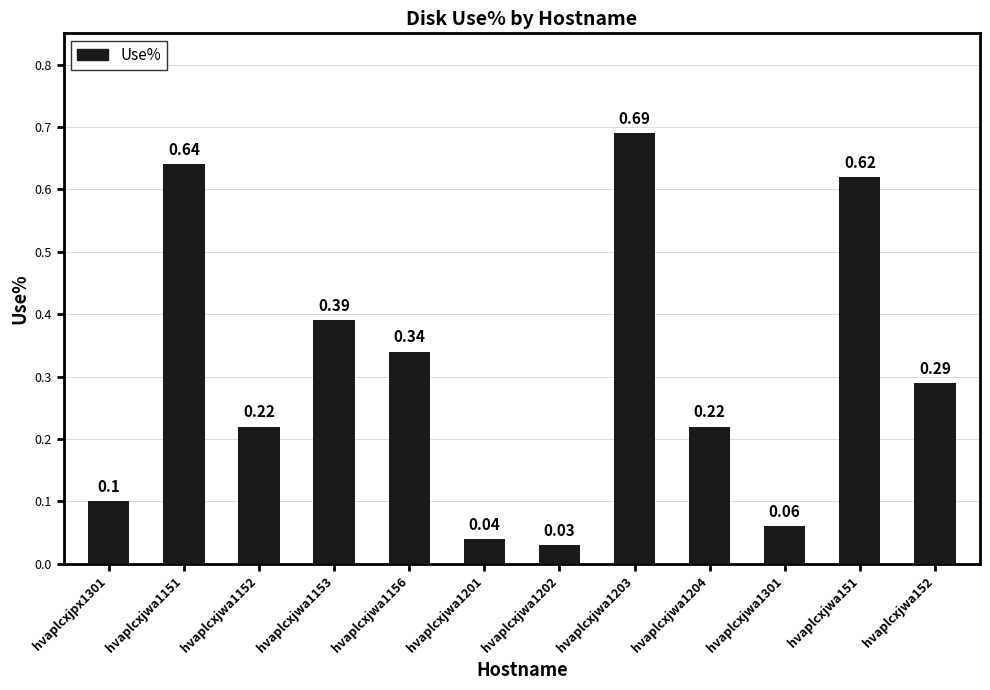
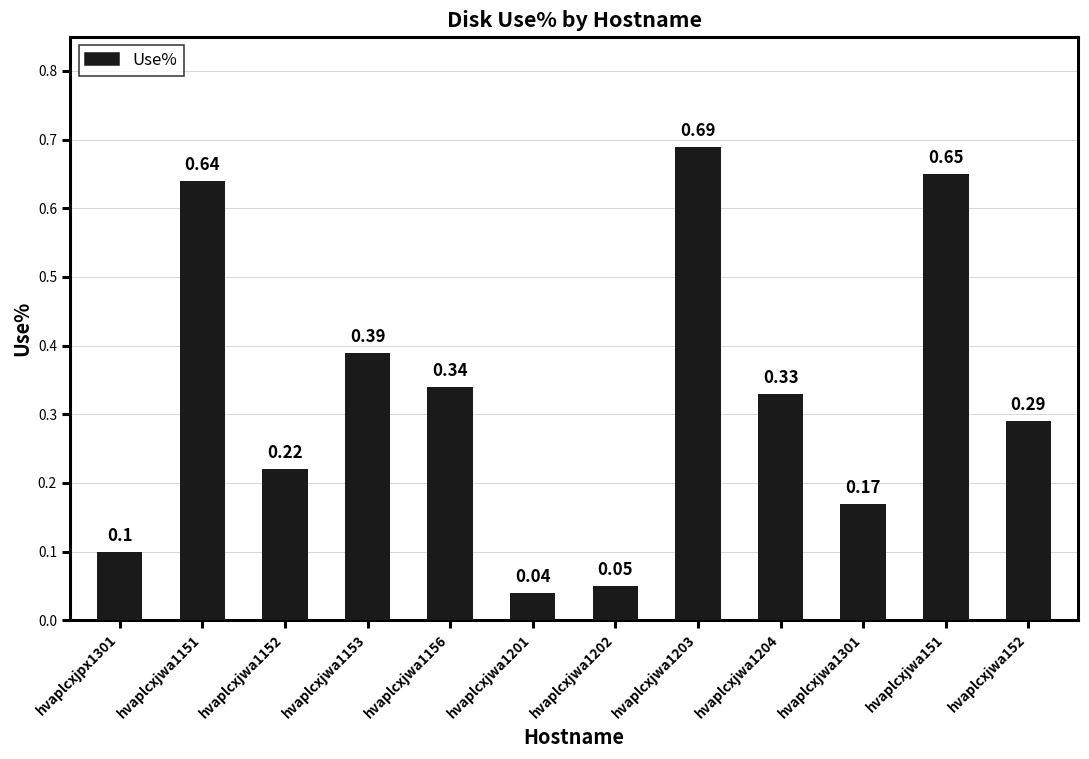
  {
    "hvaplcxjpx1301": 0.1,
    "hvaplcxjwa1151": 0.64,
    "hvaplcxjwa1152": 0.22,
    "hvaplcxjwa1153": 0.39,
    "hvaplcxjwa1156": 0.34,
    "hvaplcxjwa1201": 0.04,
-   "hvaplcxjwa1202": 0.03,
+   "hvaplcxjwa1202": 0.05,
    "hvaplcxjwa1203": 0.69,
-   "hvaplcxjwa1204": 0.22,
-   "hvaplcxjwa1301": 0.06,
-   "hvaplcxjwa151": 0.62,
+   "hvaplcxjwa1204": 0.33,
+   "hvaplcxjwa1301": 0.17,
+   "hvaplcxjwa151": 0.65,
    "hvaplcxjwa152": 0.29
  }
